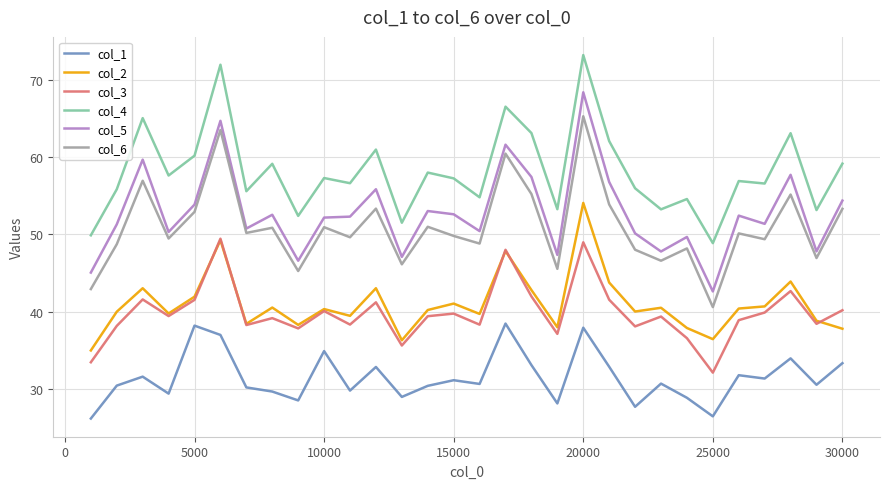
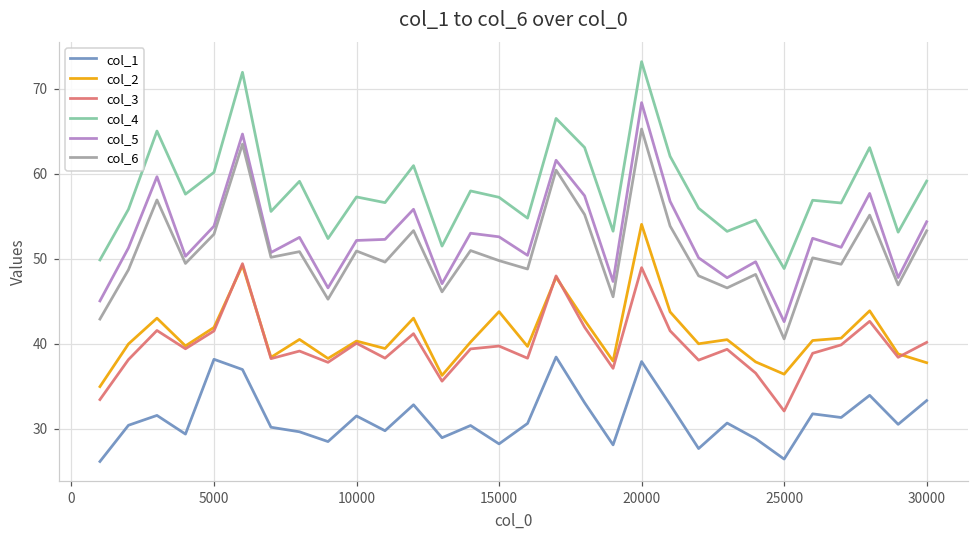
  {
    "col_1": {
      "5000": 38,
-     "10000": 35,
-     "15000": 31,
+     "10000": 32,
+     "15000": 28,
      "20000": 38,
      "25000": 26,
      "30000": 33
    },
    "col_2": {
      "5000": 42,
-     "15000": 41,
+     "15000": 44,
      "20000": 54,
      "25000": 36,
      "30000": 38
    },
    "col_3": {
      "5000": 42,
      "15000": 40,
      "20000": 49,
      "25000": 32,
      "30000": 40
    }
  }
